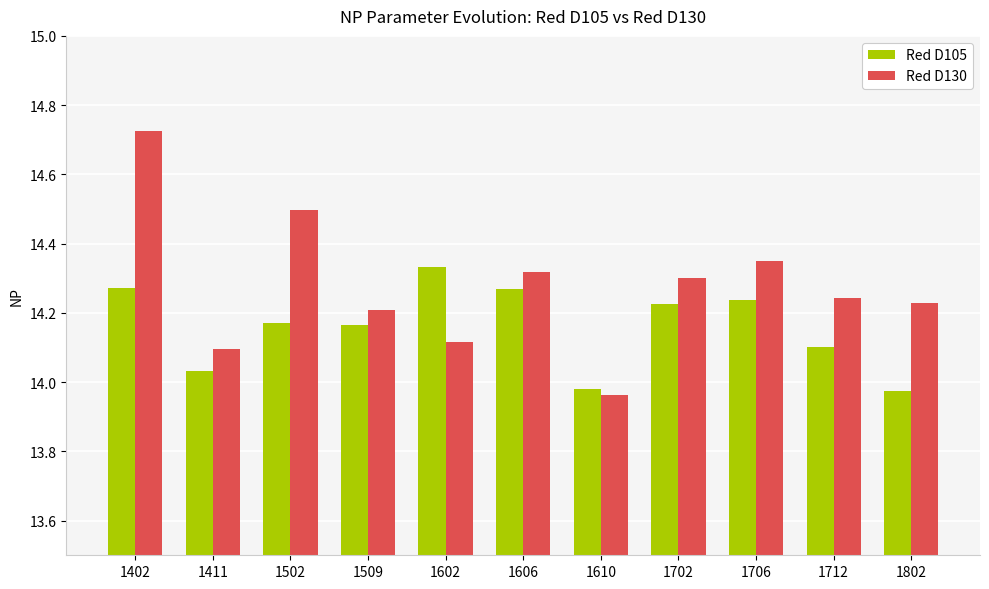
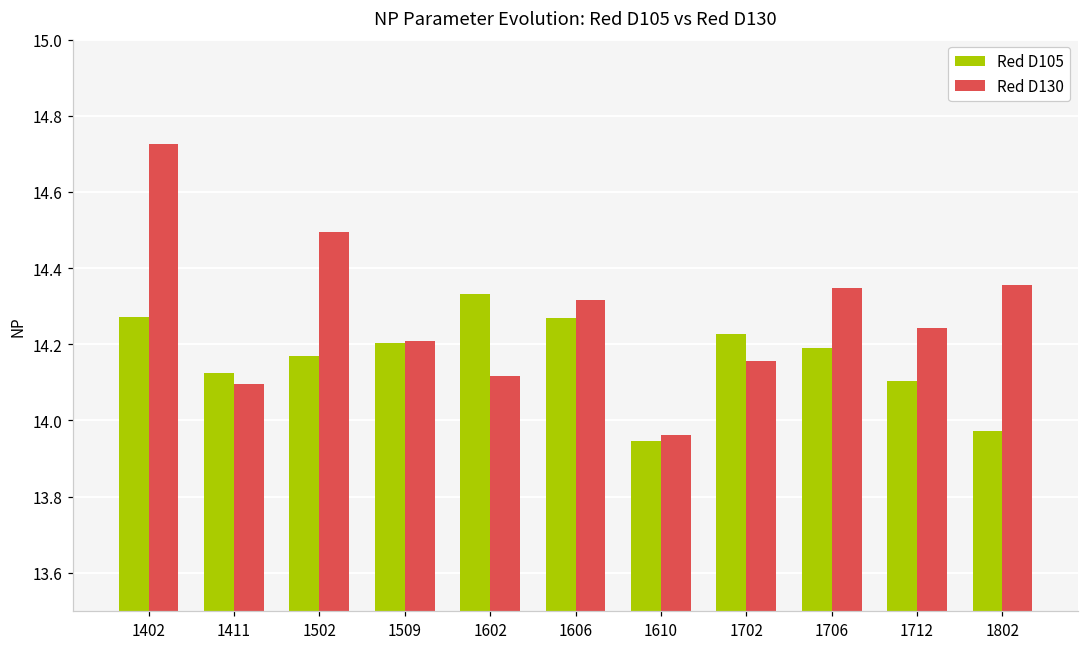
  {
    "Red D105": {
      "1402": 14.27,
-     "1411": 14.03,
+     "1411": 14.13,
      "1502": 14.17,
-     "1509": 14.16,
+     "1509": 14.20,
      "1602": 14.33,
      "1606": 14.27,
-     "1610": 13.98,
+     "1610": 13.94,
      "1702": 14.23,
-     "1706": 14.24,
+     "1706": 14.19,
      "1712": 14.10,
      "1802": 13.97
    },
    "Red D130": {
      "1402": 14.73,
      "1411": 14.10,
      "1502": 14.50,
      "1509": 14.21,
      "1602": 14.12,
      "1606": 14.32,
      "1610": 13.96,
-     "1702": 14.30,
+     "1702": 14.16,
      "1706": 14.35,
      "1712": 14.24,
-     "1802": 14.23
+     "1802": 14.36
    }
  }
